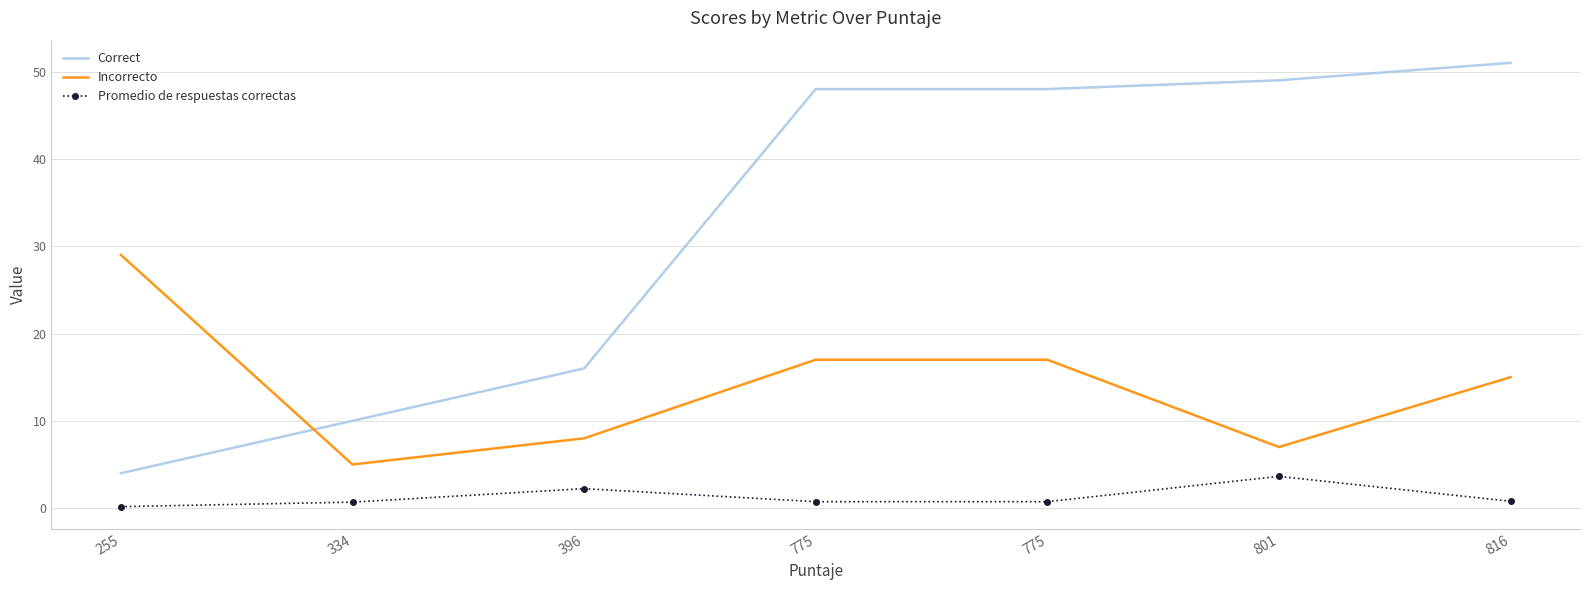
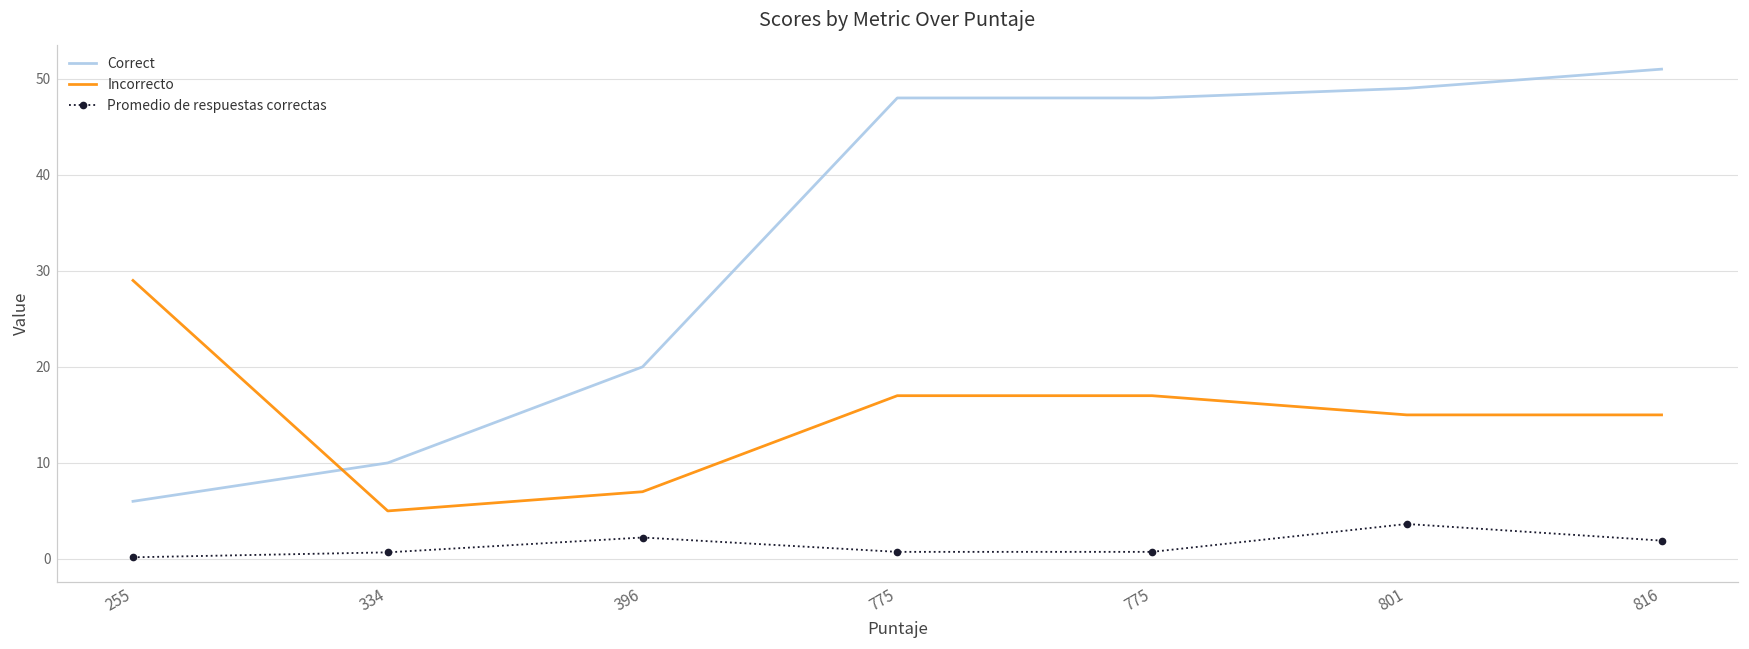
  {
    "Correct": {
-     "255": 4,
+     "255": 6,
      "334": 10,
-     "396": 16,
+     "396": 20,
      "801": 49,
      "816": 51
    },
    "Incorrecto": {
      "255": 29,
      "334": 5,
-     "396": 8,
-     "801": 7,
+     "396": 7,
+     "801": 15,
      "816": 15
    },
    "Promedio de respuestas correctas": {
      "255": 0,
      "334": 1,
      "396": 2,
      "801": 4,
-     "816": 1
+     "816": 2
    }
  }
